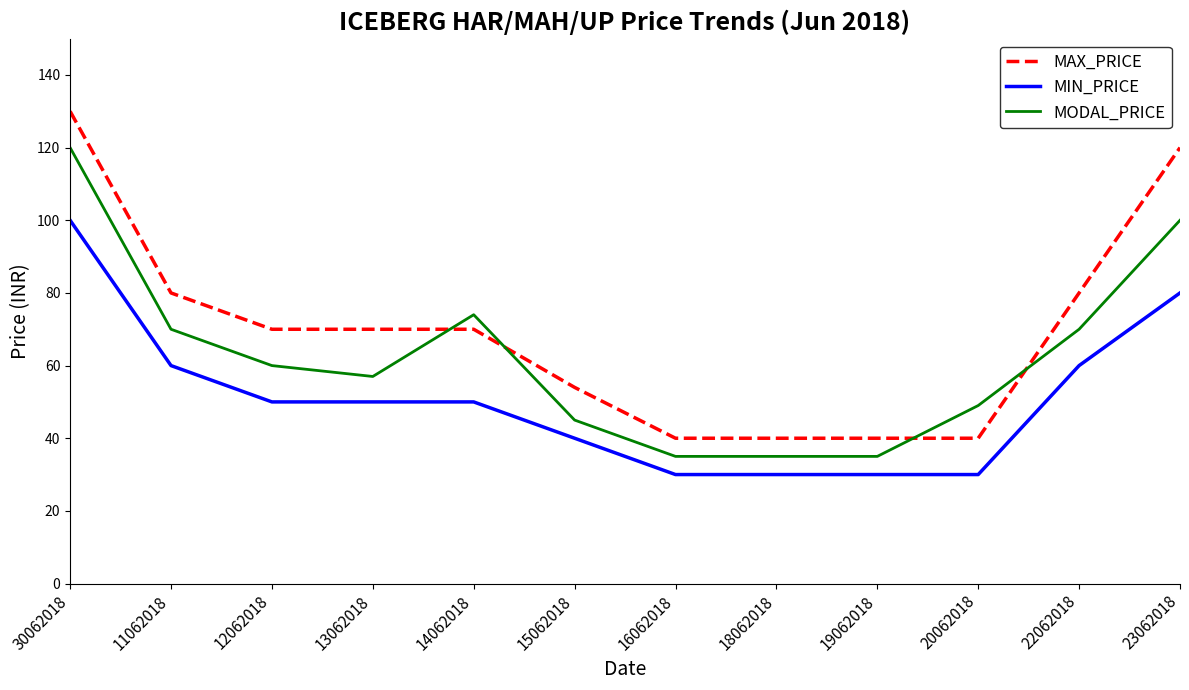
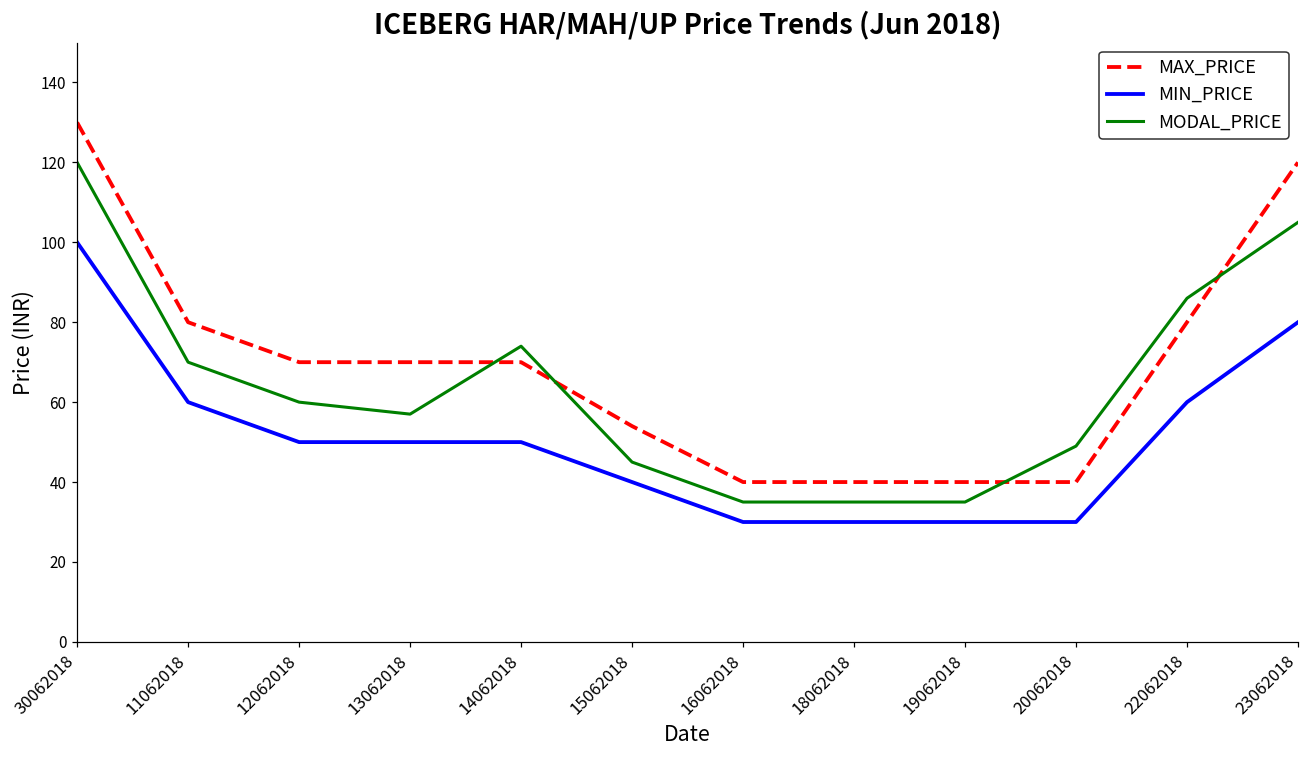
  {
    "MAX_PRICE": {
      "30062018": 130,
      "11062018": 80,
      "12062018": 70,
      "13062018": 70,
      "14062018": 70,
      "15062018": 54,
      "16062018": 40,
      "18062018": 40,
      "19062018": 40,
      "20062018": 40,
      "22062018": 80,
      "23062018": 120
    },
    "MIN_PRICE": {
      "30062018": 100,
      "11062018": 60,
      "12062018": 50,
      "13062018": 50,
      "14062018": 50,
      "15062018": 40,
      "16062018": 30,
      "18062018": 30,
      "19062018": 30,
      "20062018": 30,
      "22062018": 60,
      "23062018": 80
    },
    "MODAL_PRICE": {
      "30062018": 120,
      "11062018": 70,
      "12062018": 60,
      "13062018": 57,
      "14062018": 74,
      "15062018": 45,
      "16062018": 35,
      "18062018": 35,
      "19062018": 35,
      "20062018": 49,
-     "22062018": 70,
-     "23062018": 100
+     "22062018": 86,
+     "23062018": 105
    }
  }
